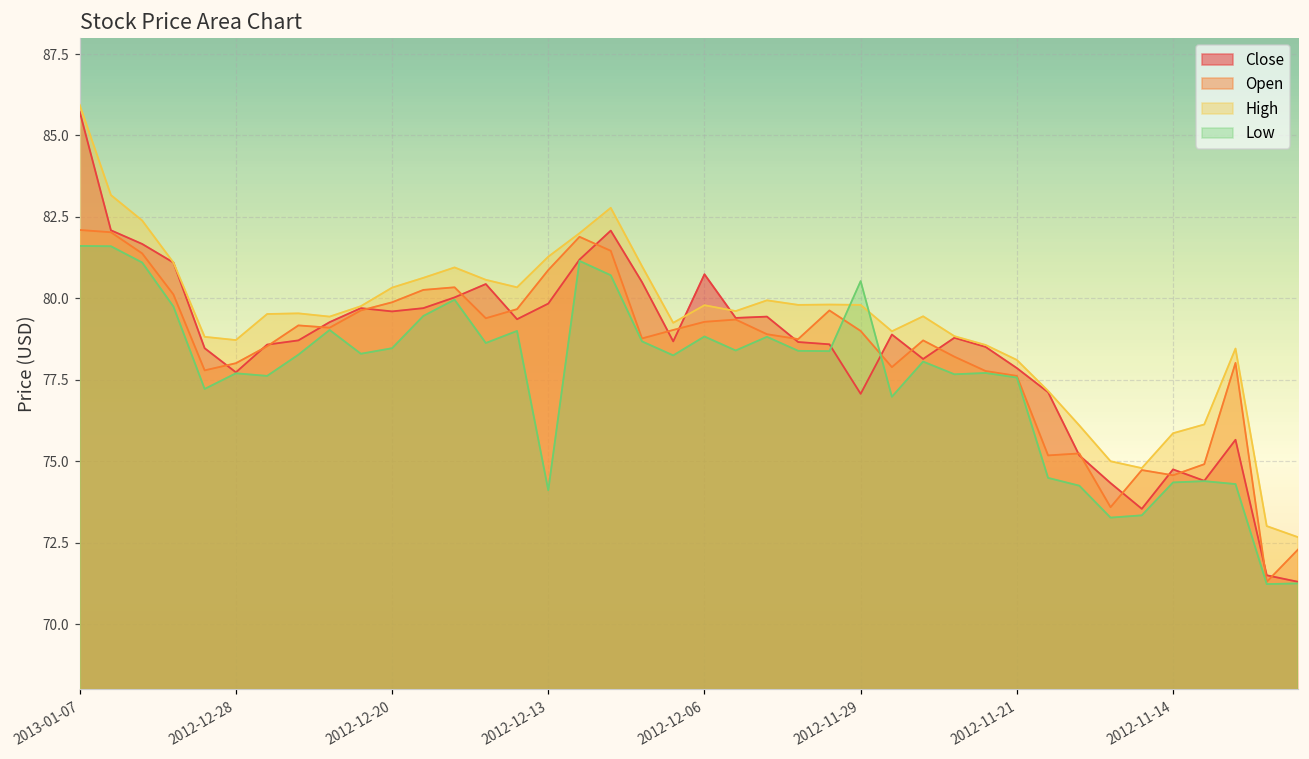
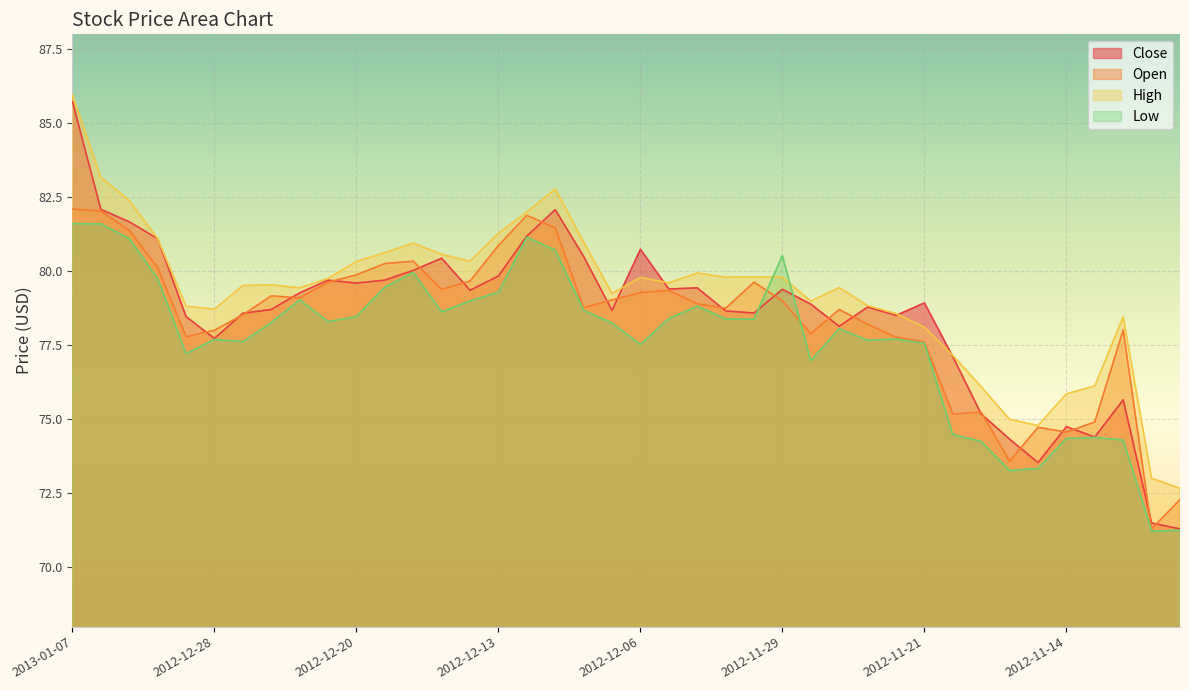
  {
    "Close": {
      "2013-01-07": 85.7,
      "2012-12-20": 79.6,
      "2012-12-13": 79.8,
      "2012-12-06": 80.7,
-     "2012-11-29": 77.1,
-     "2012-11-21": 77.9,
+     "2012-11-29": 79.4,
+     "2012-11-21": 78.9,
      "2012-11-14": 74.8
    },
    "Low": {
      "2013-01-07": 81.6,
      "2012-12-20": 78.5,
-     "2012-12-13": 74.1,
-     "2012-12-06": 78.8,
+     "2012-12-13": 79.3,
+     "2012-12-06": 77.5,
      "2012-11-29": 80.5,
      "2012-11-14": 74.4
    }
  }
